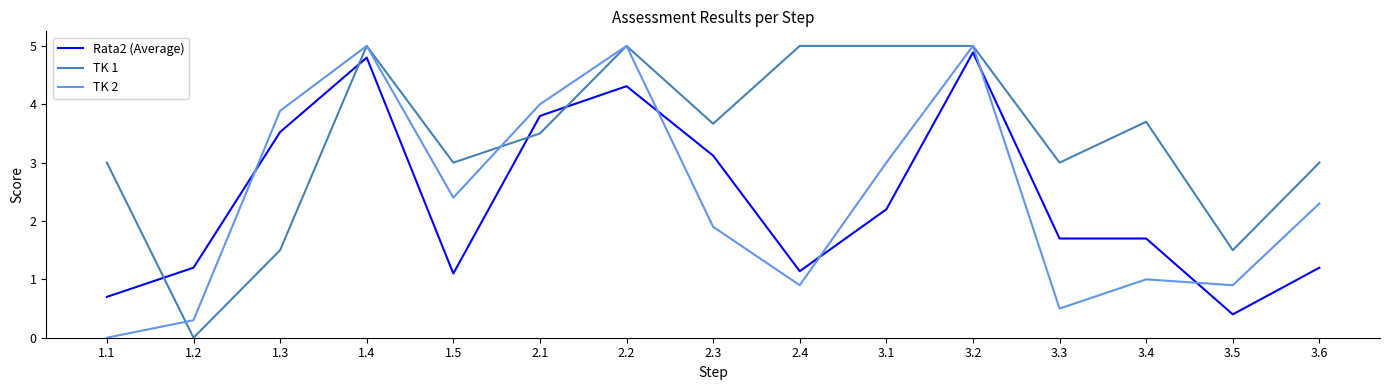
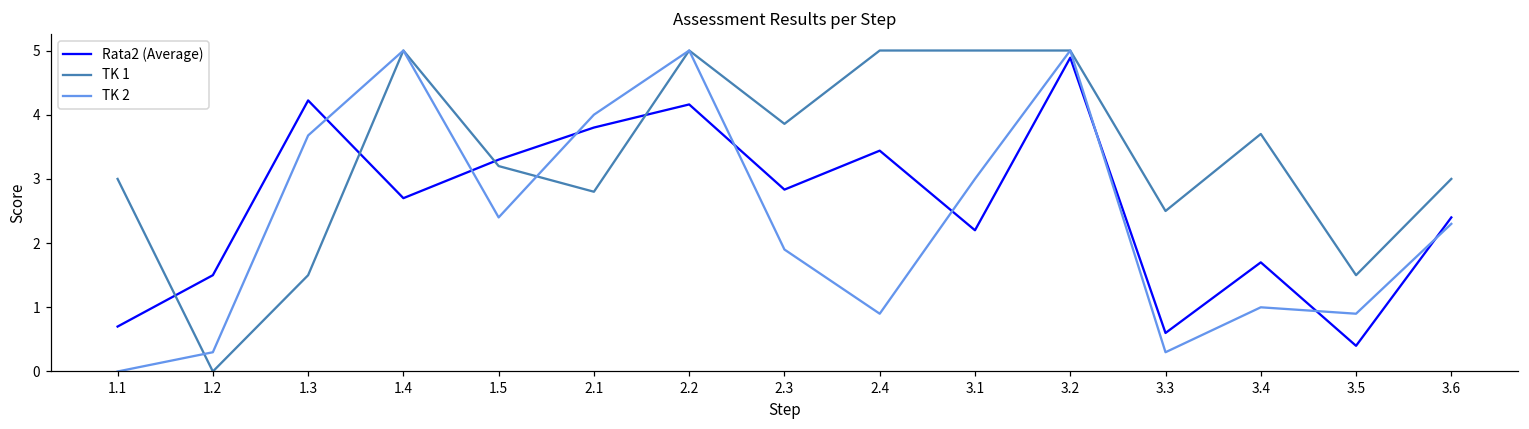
  {
    "Rata2 (Average)": {
      "1.1": 0.7,
-     "1.2": 1.2,
-     "1.3": 3.5,
-     "1.4": 4.8,
-     "1.5": 1.1,
+     "1.2": 1.5,
+     "1.3": 4.2,
+     "1.4": 2.7,
+     "1.5": 3.3,
      "2.1": 3.8,
-     "2.2": 4.3,
-     "2.3": 3.1,
-     "2.4": 1.1,
+     "2.2": 4.2,
+     "2.3": 2.8,
+     "2.4": 3.4,
      "3.1": 2.2,
      "3.2": 4.9,
-     "3.3": 1.7,
+     "3.3": 0.6,
      "3.4": 1.7,
      "3.5": 0.4,
-     "3.6": 1.2
+     "3.6": 2.4
    },
    "TK 1": {
      "1.1": 3.0,
      "1.2": 0.0,
      "1.3": 1.5,
-     "1.5": 3.0,
-     "2.1": 3.5,
-     "2.3": 3.7,
+     "1.5": 3.2,
+     "2.1": 2.8,
+     "2.3": 3.9,
      "2.4": 5.0,
      "3.1": 5.0,
-     "3.3": 3.0,
+     "3.3": 2.5,
      "3.4": 3.7,
      "3.5": 1.5,
      "3.6": 3.0
    },
    "TK 2": {
      "1.1": 0.0,
      "1.2": 0.3,
-     "1.3": 3.9,
+     "1.3": 3.7,
      "1.5": 2.4,
      "2.1": 4.0,
      "2.3": 1.9,
      "2.4": 0.9,
      "3.1": 3.0,
-     "3.3": 0.5,
+     "3.3": 0.3,
      "3.4": 1.0,
      "3.5": 0.9,
      "3.6": 2.3
    }
  }
